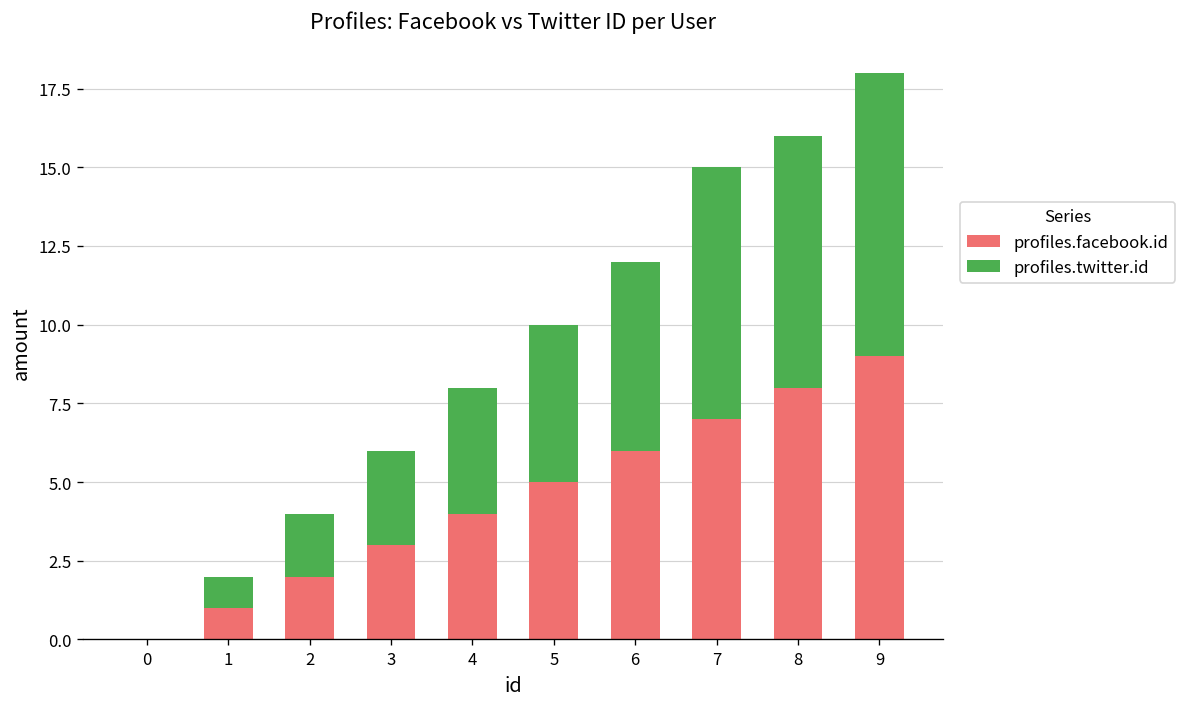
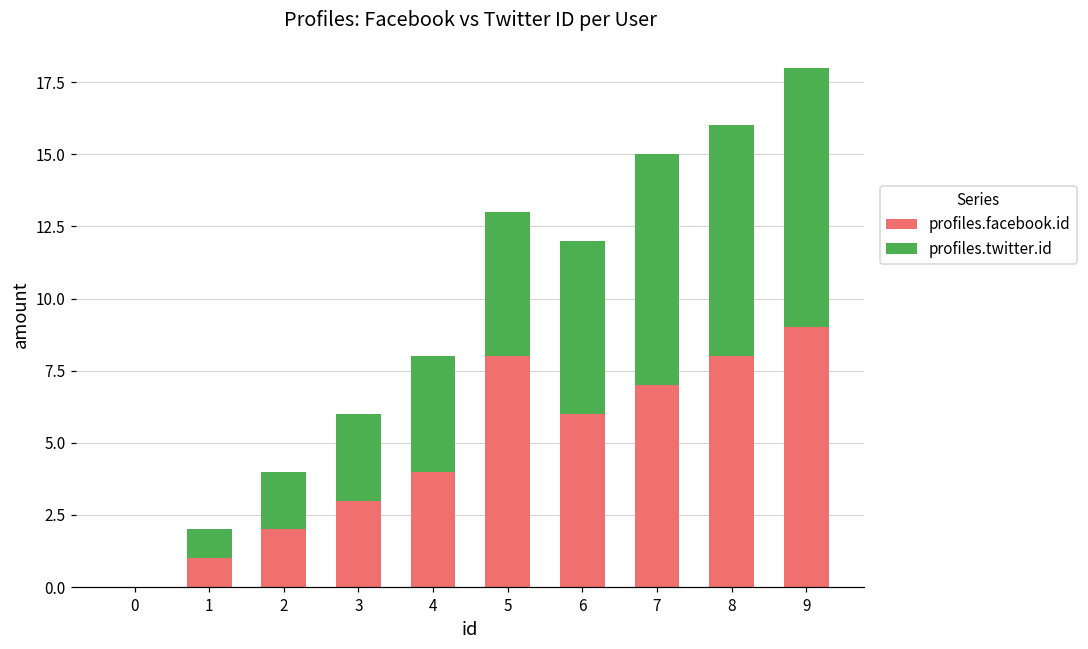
  {
    "profiles.facebook.id": {
      "0": 0,
      "1": 1,
      "2": 2,
      "3": 3,
      "4": 4,
-     "5": 5,
+     "5": 8,
      "6": 6,
      "7": 7,
      "8": 8,
      "9": 9
    },
    "profiles.twitter.id": {
      "0": 0,
      "1": 1,
      "2": 2,
      "3": 3,
      "4": 4,
      "5": 5,
      "6": 6,
      "7": 8,
      "8": 8,
      "9": 9
    }
  }
